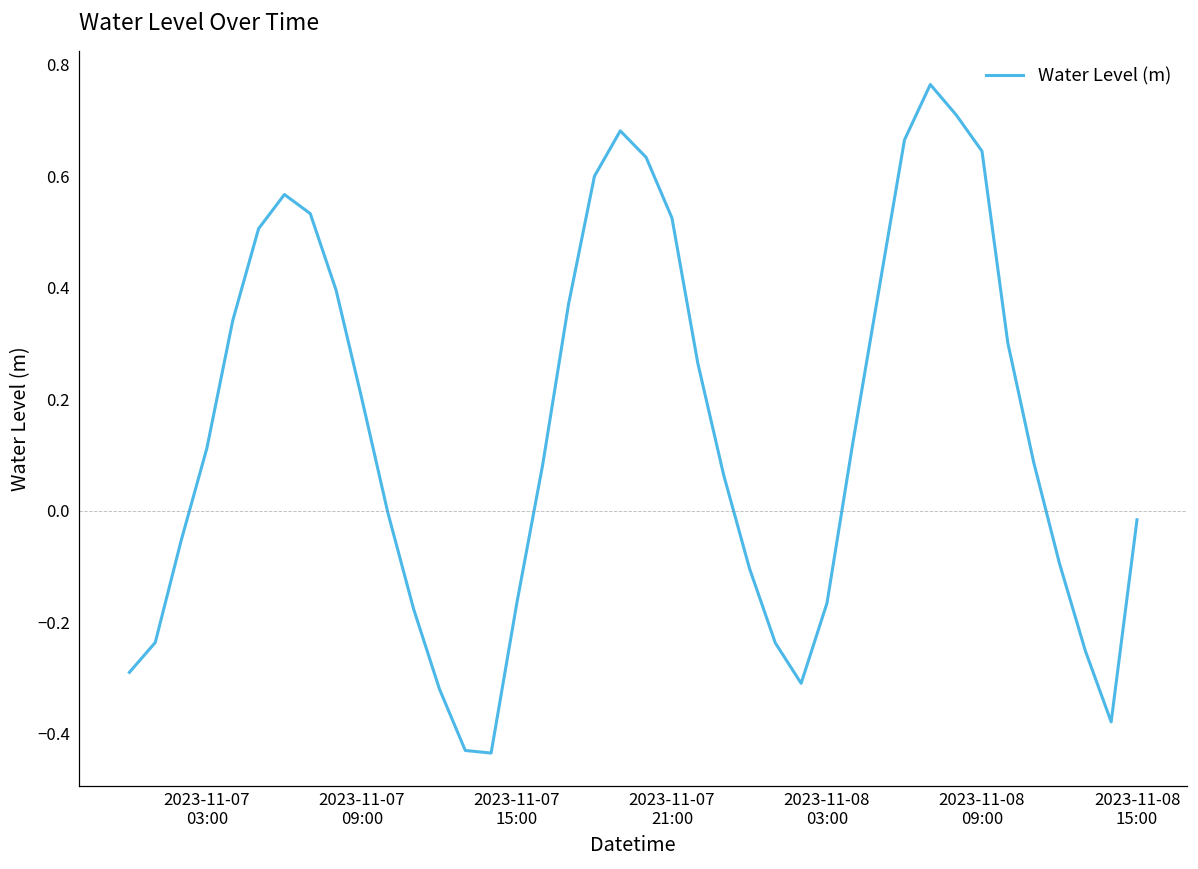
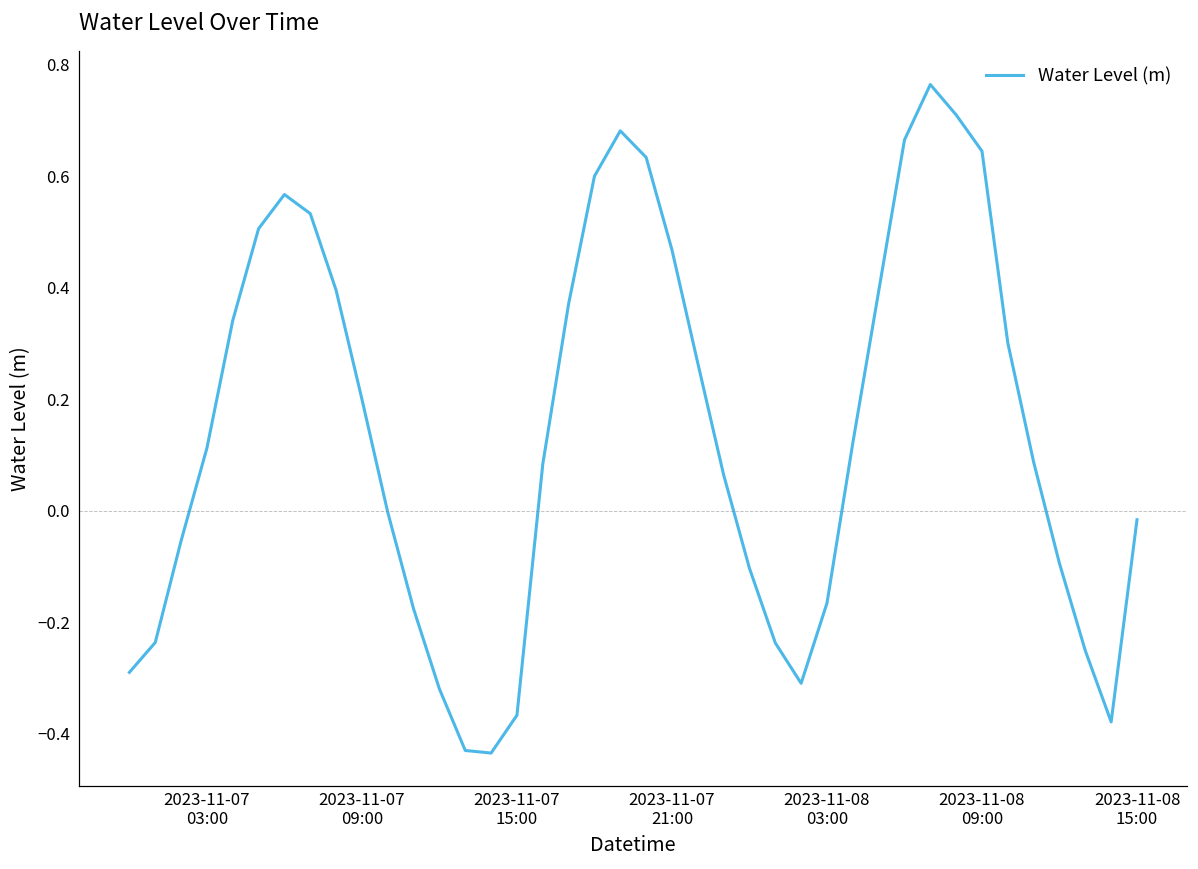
  {
    "2023-11-07 03:00": 0.11,
    "2023-11-07 09:00": 0.20,
-   "2023-11-07 15:00": -0.16,
-   "2023-11-07 21:00": 0.52,
+   "2023-11-07 15:00": -0.37,
+   "2023-11-07 21:00": 0.47,
    "2023-11-08 03:00": -0.17,
    "2023-11-08 09:00": 0.64,
    "2023-11-08 15:00": -0.02
  }
